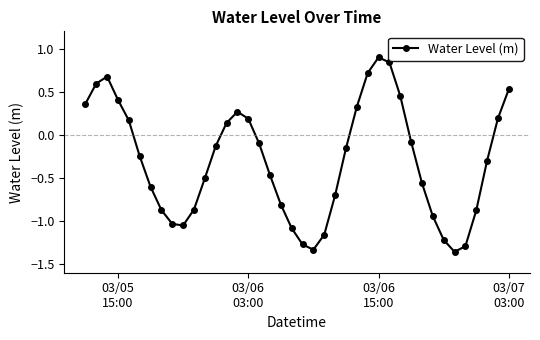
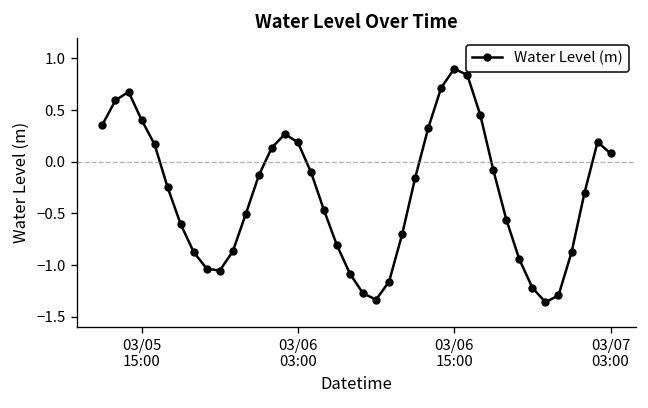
  {
    "03/05 15:00": 0.4,
    "03/06 03:00": 0.2,
    "03/06 15:00": 0.9,
-   "03/07 03:00": 0.5
+   "03/07 03:00": 0.1
  }
